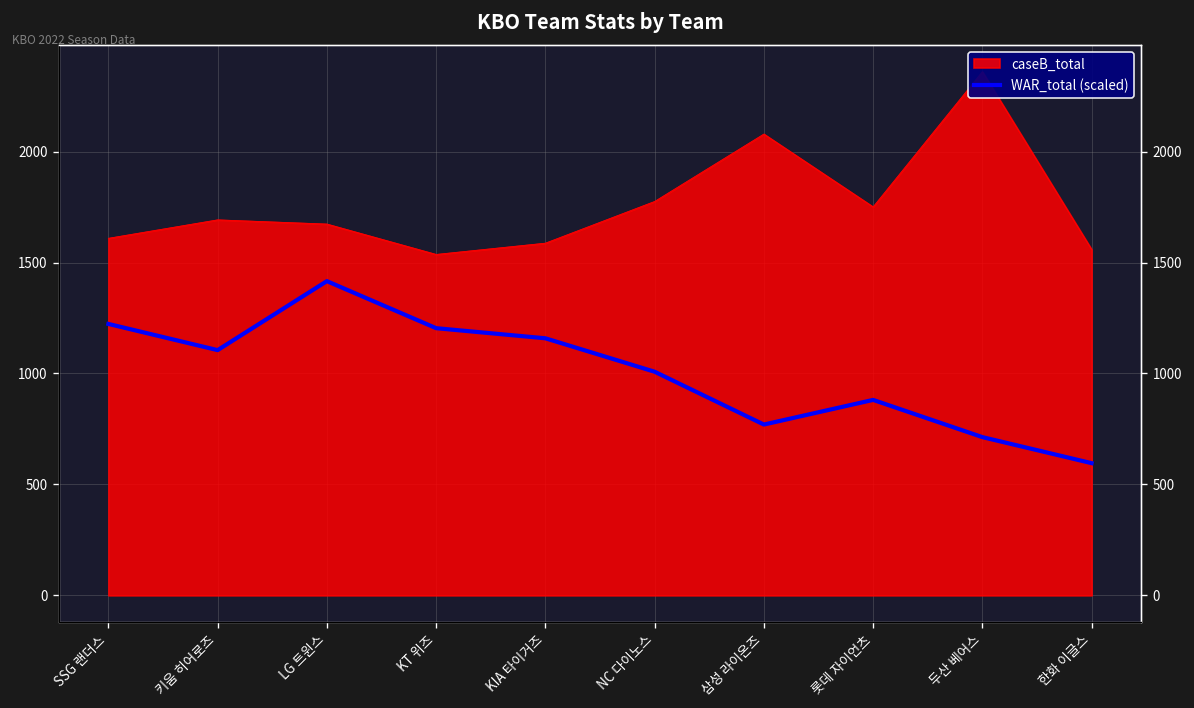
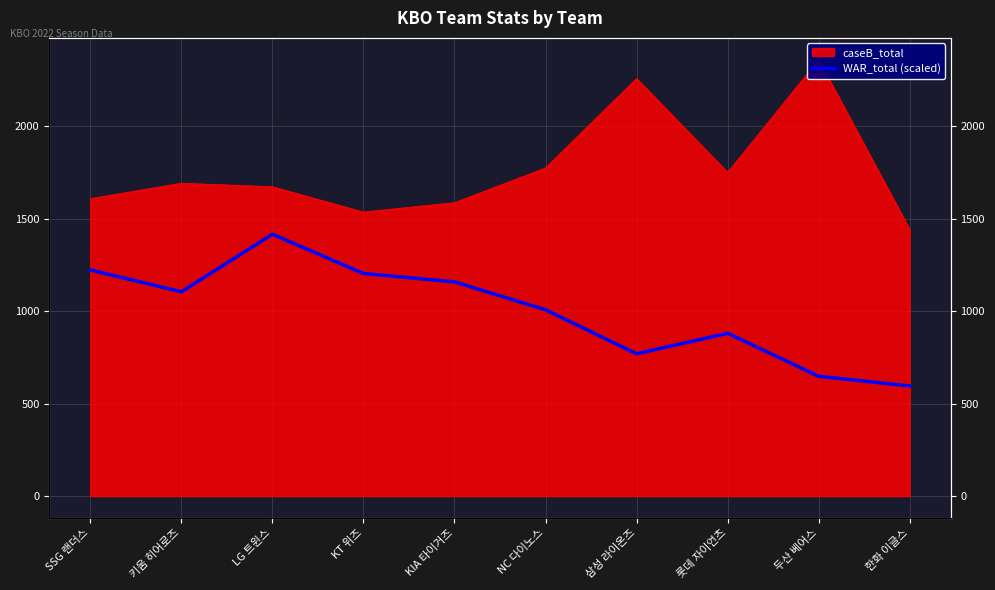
  {
    "caseB_total": {
      "SSG 랜더스": 1610,
      "키움 히어로즈": 1690,
      "LG 트윈스": 1670,
      "KT 위즈": 1540,
      "KIA 타이거즈": 1590,
      "NC 다이노스": 1780,
-     "삼성 라이온즈": 2080,
+     "삼성 라이온즈": 2260,
      "롯데 자이언츠": 1750,
-     "한화 이글스": 1560
+     "한화 이글스": 1440
    },
    "WAR_total (scaled)": {
      "SSG 랜더스": 1220,
      "키움 히어로즈": 1110,
      "LG 트윈스": 1420,
      "KT 위즈": 1200,
      "KIA 타이거즈": 1160,
      "NC 다이노스": 1010,
      "삼성 라이온즈": 770,
      "롯데 자이언츠": 880,
-     "두산 베어스": 710,
+     "두산 베어스": 650,
      "한화 이글스": 600
    }
  }
